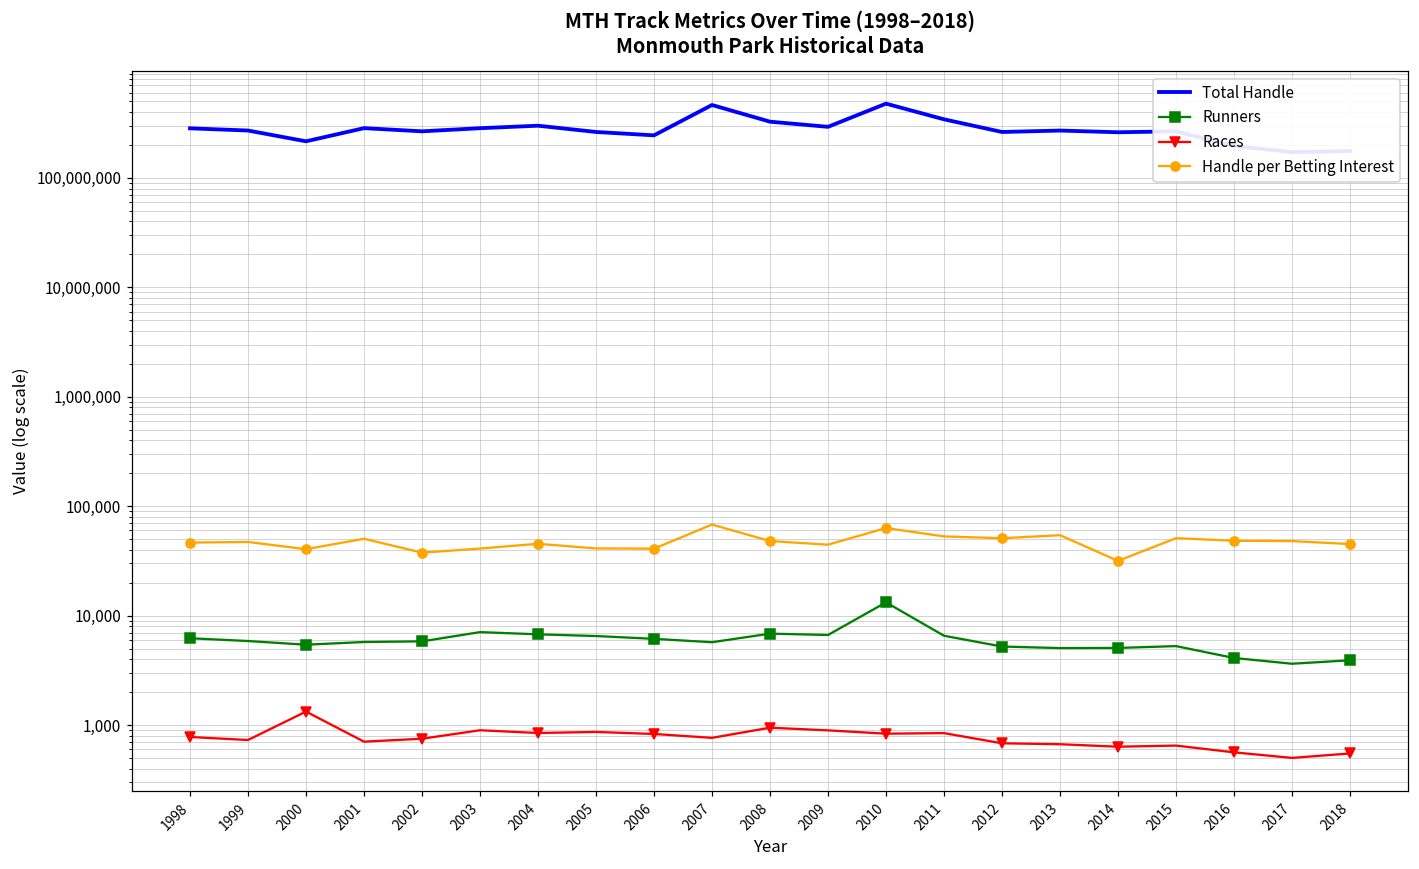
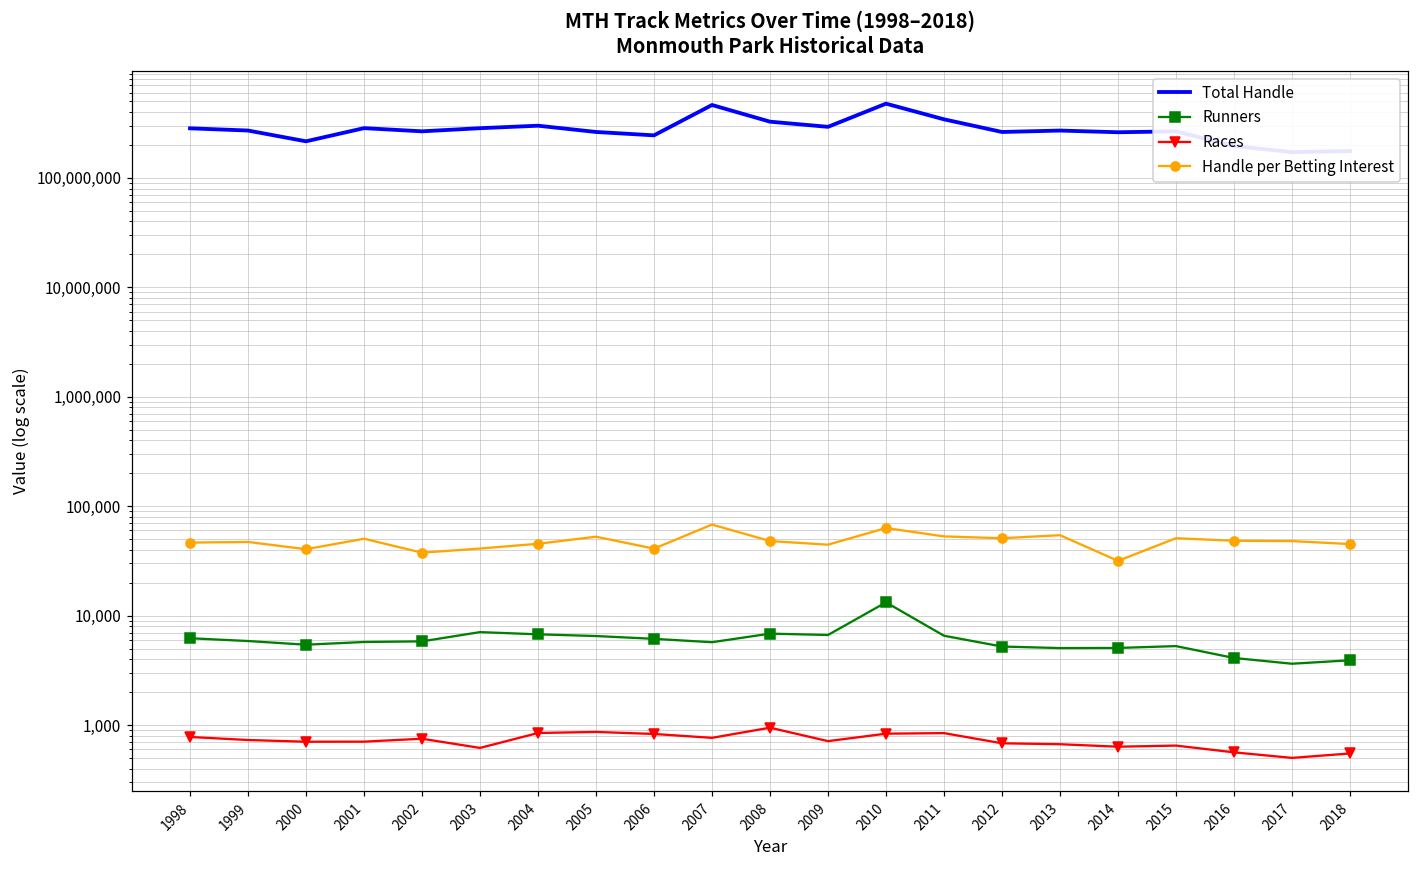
  {
    "Total Handle": {
      "1998": "280,000,000",
      "1999": "270,000,000",
      "2000": "220,000,000",
      "2001": "290,000,000",
      "2002": "270,000,000",
      "2003": "280,000,000",
      "2004": "300,000,000",
      "2005": "260,000,000",
      "2006": "250,000,000",
      "2007": "500,000,000",
      "2008": "330,000,000",
      "2009": "290,000,000",
      "2010": "500,000,000",
      "2011": "340,000,000",
      "2012": "260,000,000",
      "2013": "270,000,000",
      "2014": "260,000,000"
    },
    "Runners": {
      "1998": "6,000",
      "1999": "6,000",
      "2000": "5,000",
      "2001": "6,000",
      "2002": "6,000",
      "2003": "7,000",
      "2004": "7,000",
      "2005": "7,000",
      "2006": "6,000",
      "2007": "6,000",
      "2008": "7,000",
      "2009": "7,000",
      "2010": "13,000",
      "2011": "7,000",
      "2012": "5,000",
      "2013": "5,000",
      "2014": "5,000",
      "2015": "5,000",
      "2016": "4,100",
      "2017": "3,600",
      "2018": "3,900"
    },
    "Races": {
      "1998": "800",
      "1999": "700",
-     "2000": "1,300",
+     "2000": "700",
      "2001": "700",
      "2002": "800",
-     "2003": "900",
+     "2003": "600",
      "2004": "800",
      "2005": "900",
      "2006": "800",
      "2007": "800",
      "2008": "900",
-     "2009": "900",
+     "2009": "700",
      "2010": "800",
      "2011": "800",
      "2012": "700",
      "2013": "700",
      "2014": "600",
      "2015": "600",
      "2016": "600",
      "2017": "500",
      "2018": "600"
    },
    "Handle per Betting Interest": {
      "1998": "50,000",
      "1999": "50,000",
      "2000": "40,000",
      "2001": "50,000",
      "2002": "38,000",
      "2003": "41,000",
      "2004": "50,000",
-     "2005": "41,000",
+     "2005": "50,000",
      "2006": "41,000",
      "2007": "70,000",
      "2008": "50,000",
      "2009": "40,000",
      "2010": "60,000",
      "2011": "50,000",
      "2012": "50,000",
      "2013": "50,000",
      "2014": "32,000",
      "2015": "50,000",
      "2016": "50,000",
      "2017": "50,000",
      "2018": "50,000"
    }
  }
